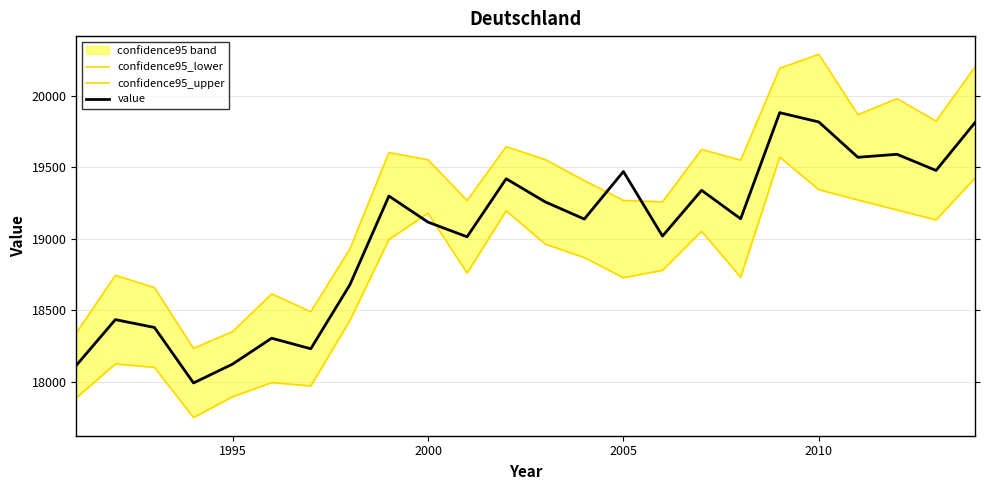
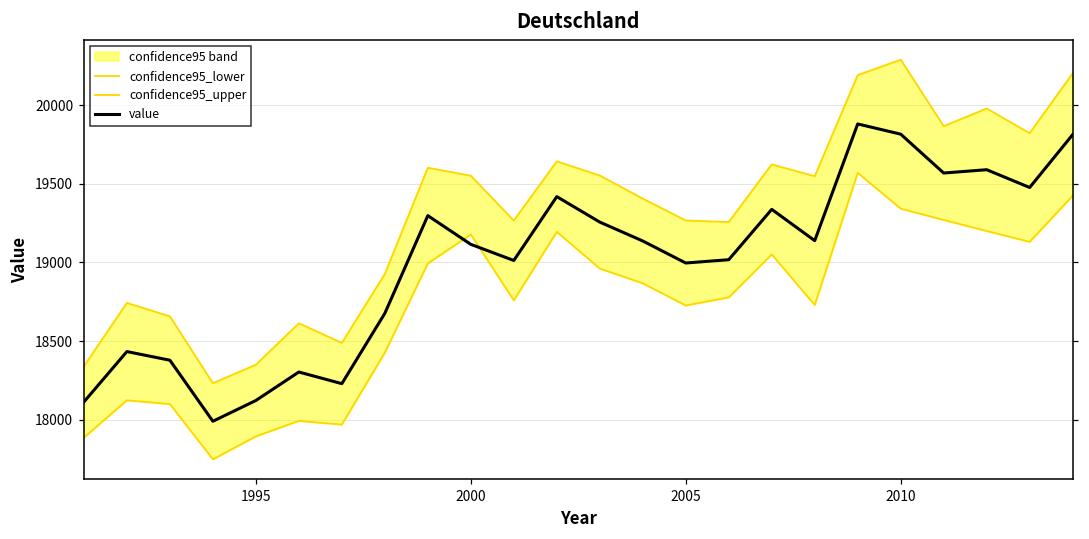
  {
    "value": {
      "1995": 18120,
      "2000": 19110,
-     "2005": 19470,
+     "2005": 19000,
      "2010": 19820
    }
  }
